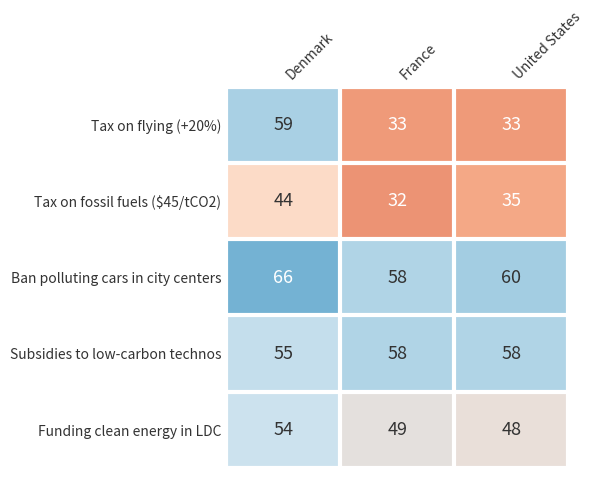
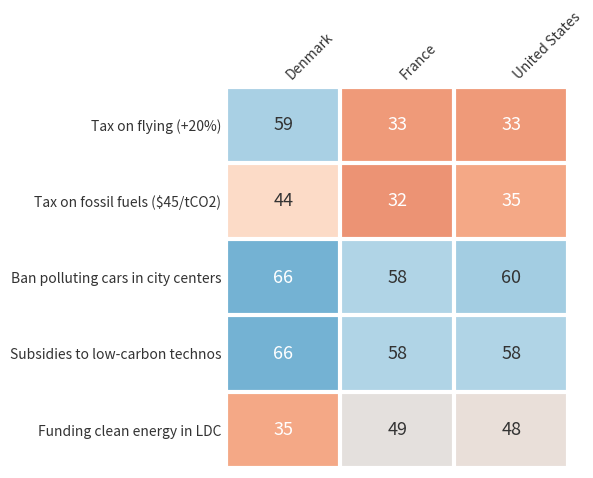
  {
    "Tax on flying (+20%)": {
      "Denmark": 59,
      "France": 33,
      "United States": 33
    },
    "Tax on fossil fuels ($45/tCO2)": {
      "Denmark": 44,
      "France": 32,
      "United States": 35
    },
    "Ban polluting cars in city centers": {
      "Denmark": 66,
      "France": 58,
      "United States": 60
    },
    "Subsidies to low-carbon technos": {
-     "Denmark": 55,
+     "Denmark": 66,
      "France": 58,
      "United States": 58
    },
    "Funding clean energy in LDC": {
-     "Denmark": 54,
+     "Denmark": 35,
      "France": 49,
      "United States": 48
    }
  }
